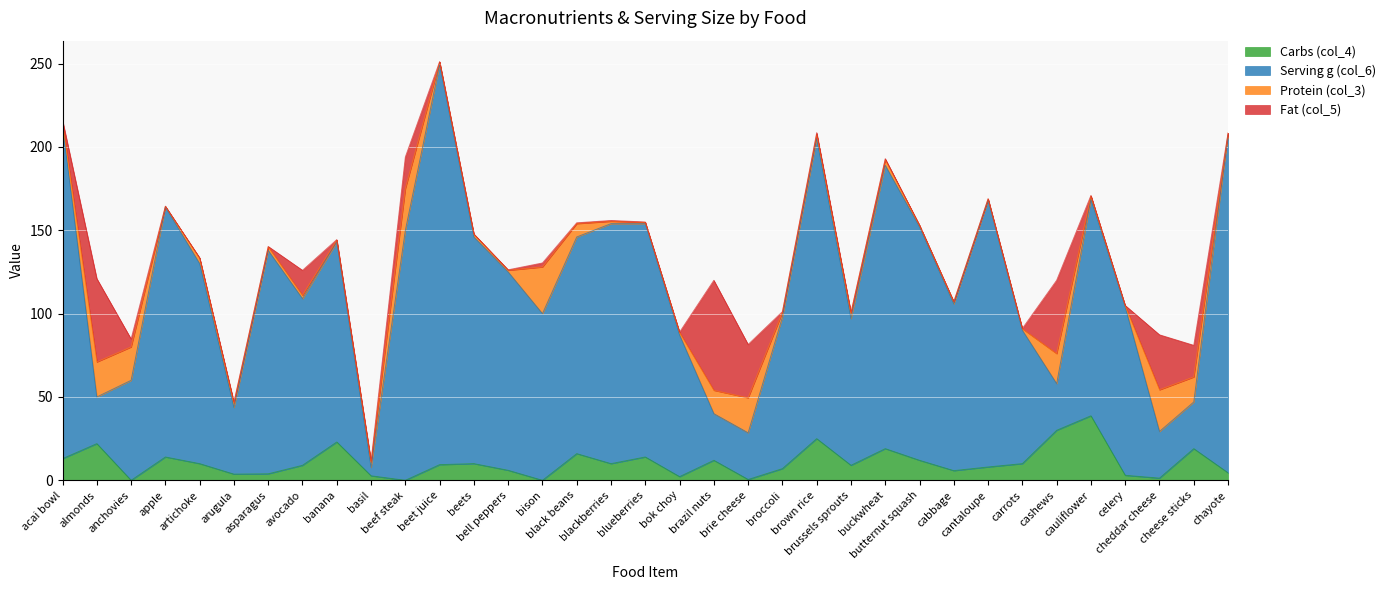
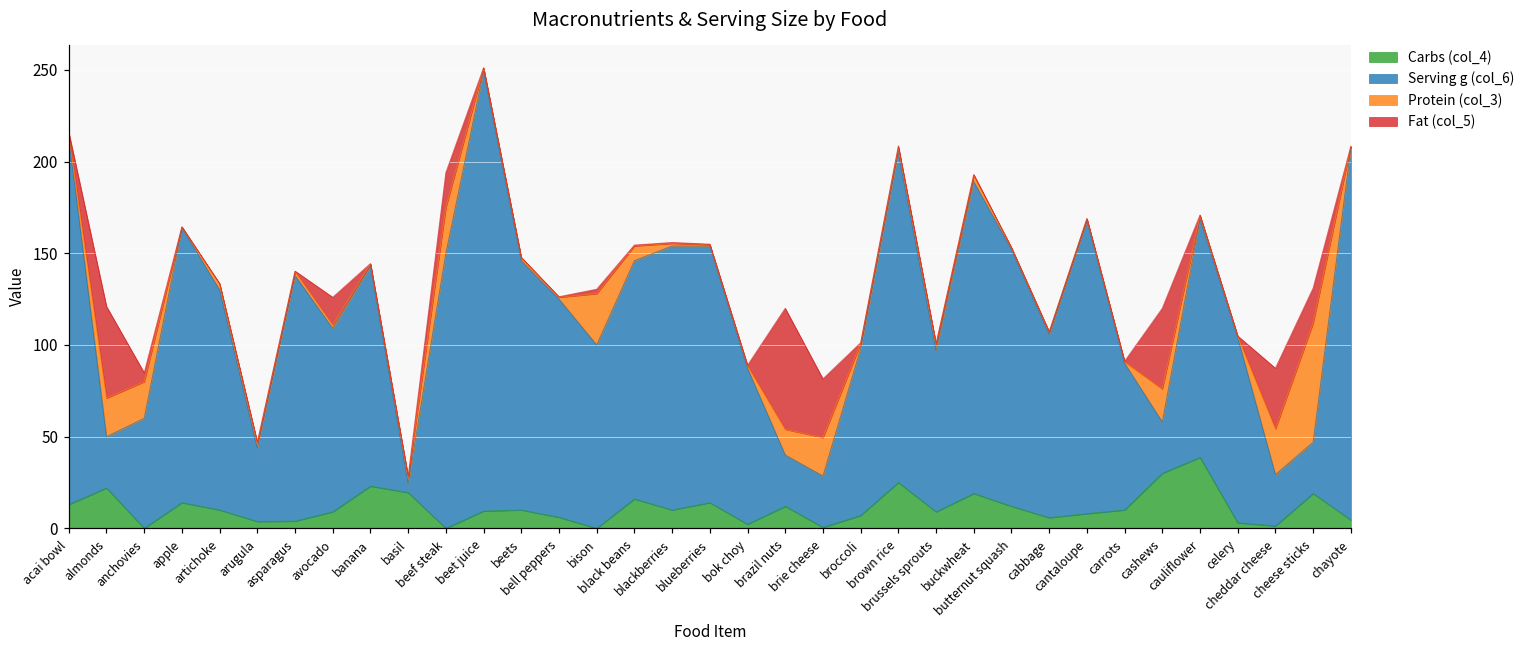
  {
    "Carbs (col_4)": {
      "acai bowl": 13,
      "almonds": 22,
      "anchovies": 0,
      "apple": 14,
      "artichoke": 10,
      "arugula": 4,
      "asparagus": 4,
      "avocado": 9,
      "banana": 23,
-     "basil": 3,
+     "basil": 20,
      "beef steak": 0,
      "beet juice": 9,
      "beets": 10,
      "bell peppers": 6,
      "bison": 0,
      "black beans": 16,
      "blackberries": 10,
      "blueberries": 14,
      "bok choy": 2,
      "brazil nuts": 12,
      "brie cheese": 1,
      "broccoli": 7,
      "brown rice": 25,
      "brussels sprouts": 9,
      "buckwheat": 19,
      "butternut squash": 12,
      "cabbage": 6,
      "cantaloupe": 8,
      "carrots": 10,
      "cashews": 30,
      "cauliflower": 39,
      "celery": 3,
      "cheddar cheese": 1,
      "cheese sticks": 19,
      "chayote": 5
    },
    "Serving g (col_6)": {
      "almonds": 28,
      "anchovies": 60,
      "artichoke": 120,
      "arugula": 40,
      "asparagus": 134,
      "avocado": 100,
      "basil": 5,
      "beef steak": 150,
      "beet juice": 240,
      "beets": 136,
      "bison": 100,
      "black beans": 130,
      "brazil nuts": 28,
      "brie cheese": 28,
      "broccoli": 91,
      "brown rice": 180,
      "brussels sprouts": 88,
      "buckwheat": 170,
      "cashews": 28,
      "cauliflower": 130,
      "cheddar cheese": 28,
      "cheese sticks": 28
    },
    "Protein (col_3)": {
      "almonds": 21,
      "anchovies": 20,
      "avocado": 2,
      "beef steak": 25,
      "bison": 28,
      "brazil nuts": 14,
      "brie cheese": 21,
      "cashews": 18,
      "cheddar cheese": 25,
-     "cheese sticks": 15
+     "cheese sticks": 65
    },
    "Fat (col_5)": {
      "almonds": 50,
      "anchovies": 5,
      "avocado": 15,
      "beef steak": 19,
      "bison": 2,
      "brazil nuts": 66,
      "brie cheese": 32,
      "cashews": 44,
      "cheddar cheese": 33,
      "cheese sticks": 19
    }
  }
